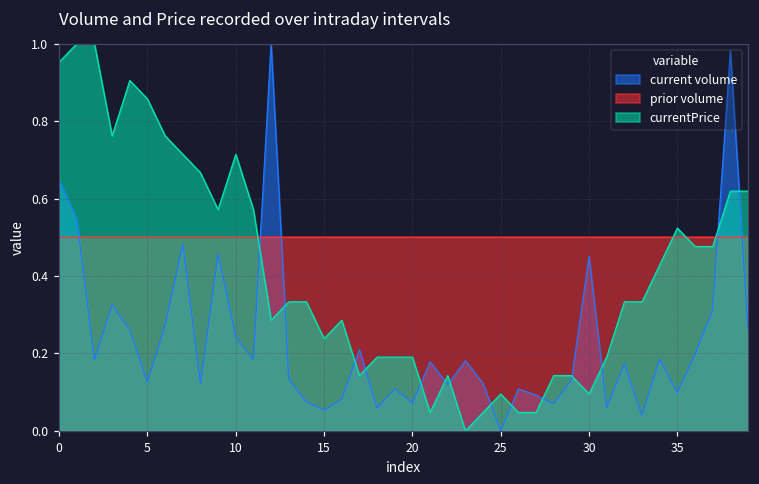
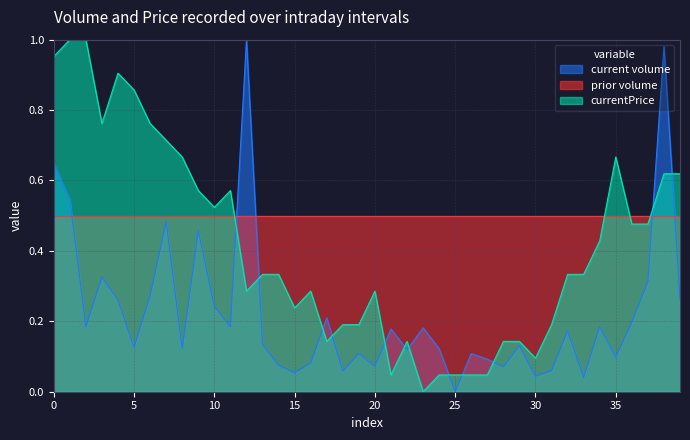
  {
    "current volume": {
      "0": 0.65,
      "5": 0.13,
      "10": 0.24,
      "15": 0.05,
      "20": 0.07,
      "25": 0.00,
-     "30": 0.45,
+     "30": 0.04,
      "35": 0.10
    },
    "prior volume": {
      "0": 0.50,
      "5": 0.50,
      "10": 0.50,
      "15": 0.50,
      "20": 0.50,
      "25": 0.50,
      "30": 0.50,
      "35": 0.50
    },
    "currentPrice": {
      "0": 0.95,
      "5": 0.86,
-     "10": 0.71,
+     "10": 0.52,
      "15": 0.24,
-     "20": 0.19,
-     "25": 0.10,
+     "20": 0.29,
+     "25": 0.05,
      "30": 0.10,
-     "35": 0.52
+     "35": 0.67
    }
  }
